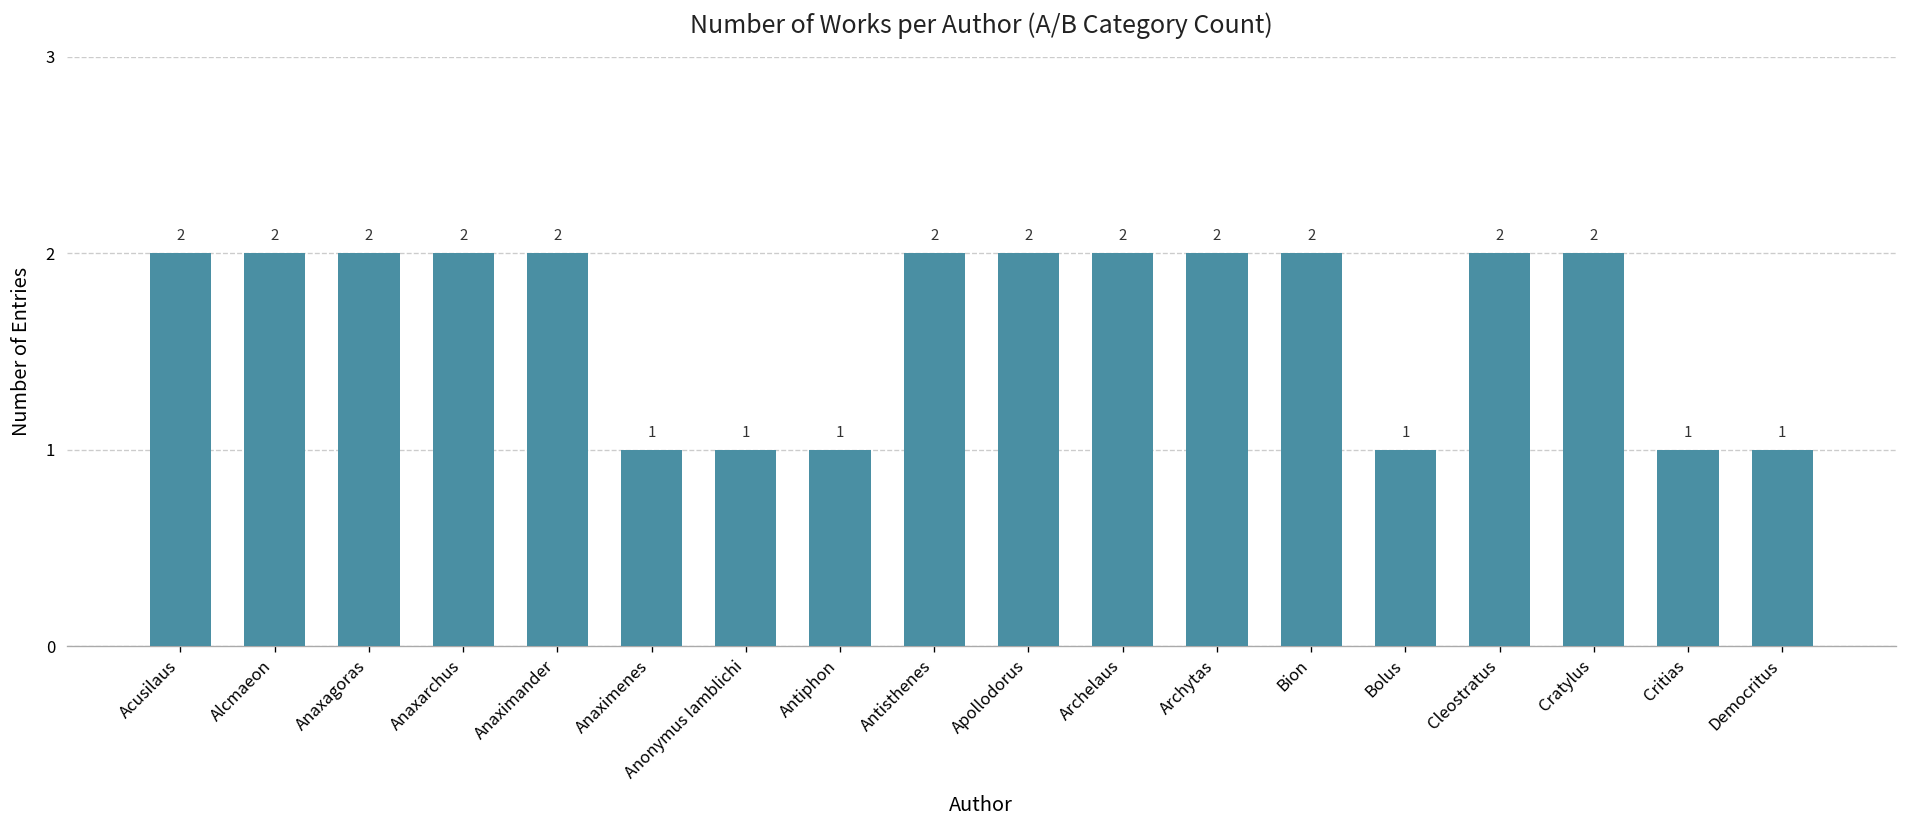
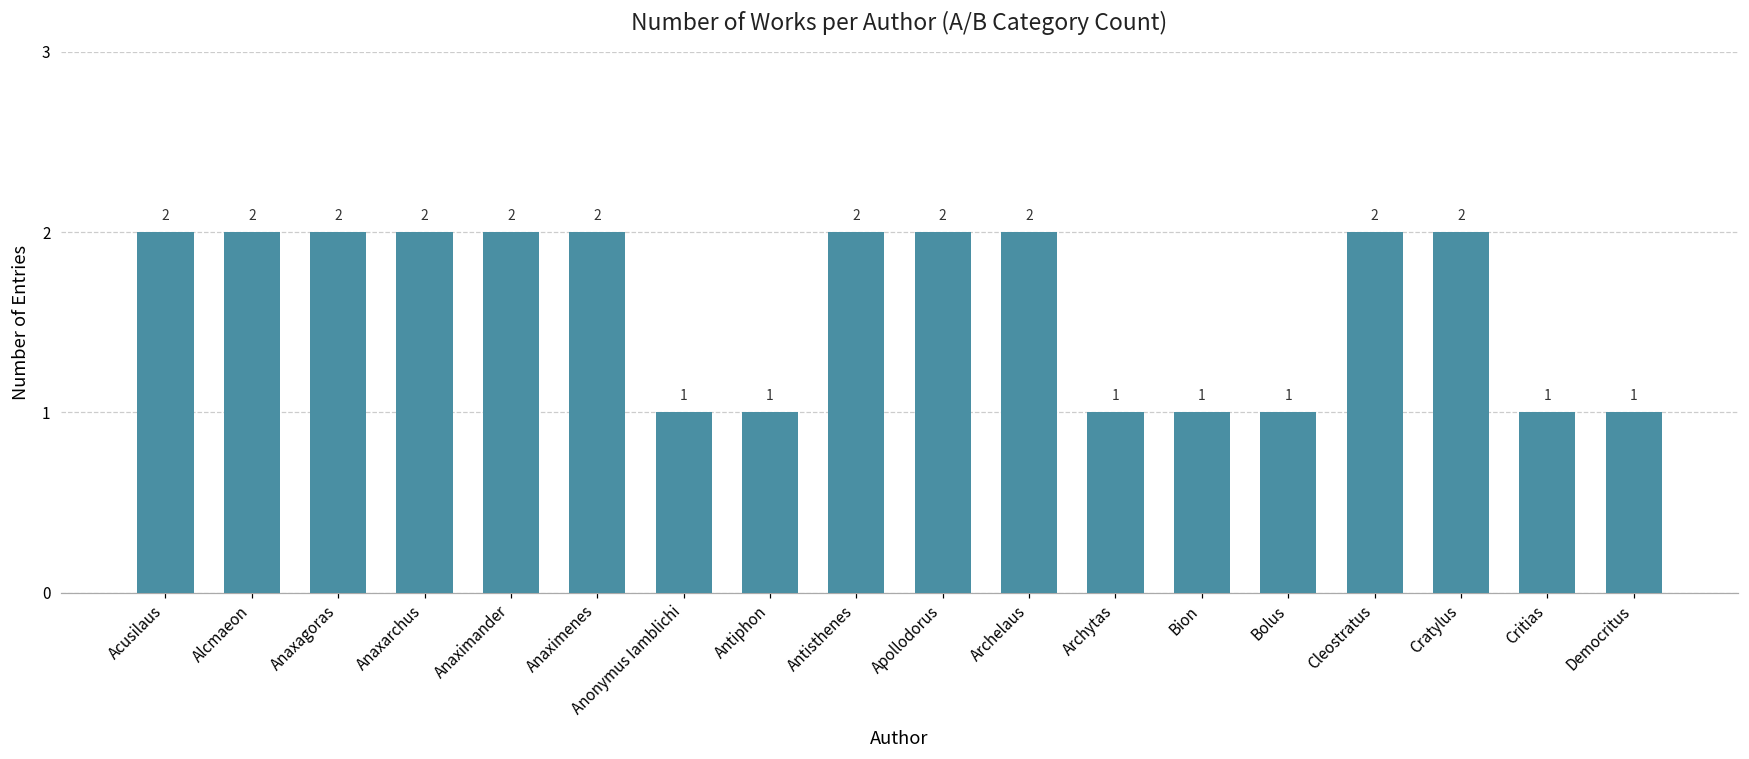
  {
    "Acusilaus": 2,
    "Alcmaeon": 2,
    "Anaxagoras": 2,
    "Anaxarchus": 2,
    "Anaximander": 2,
-   "Anaximenes": 1,
+   "Anaximenes": 2,
    "Anonymus Iamblichi": 1,
    "Antiphon": 1,
    "Antisthenes": 2,
    "Apollodorus": 2,
    "Archelaus": 2,
-   "Archytas": 2,
-   "Bion": 2,
+   "Archytas": 1,
+   "Bion": 1,
    "Bolus": 1,
    "Cleostratus": 2,
    "Cratylus": 2,
    "Critias": 1,
    "Democritus": 1
  }
